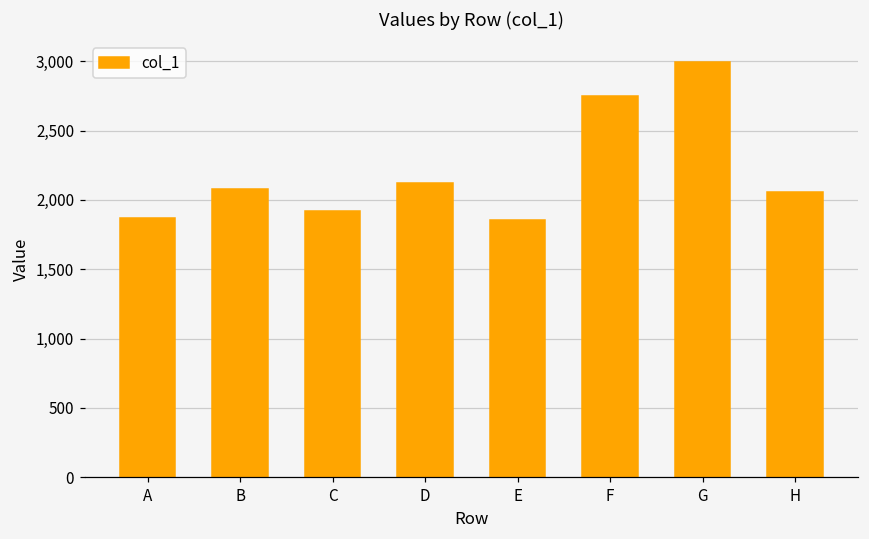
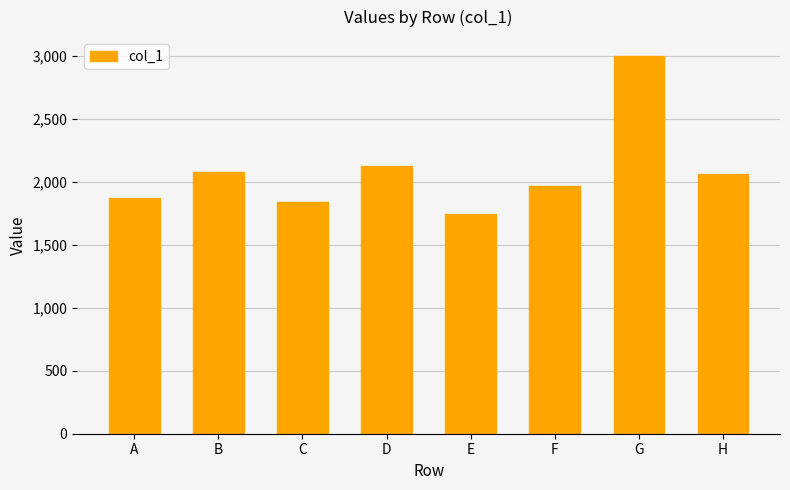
  {
    "A": "1,870",
    "B": "2,080",
-   "C": "1,920",
+   "C": "1,840",
    "D": "2,120",
-   "E": "1,860",
-   "F": "2,750",
+   "E": "1,740",
+   "F": "1,970",
    "G": "3,000",
    "H": "2,060"
  }
